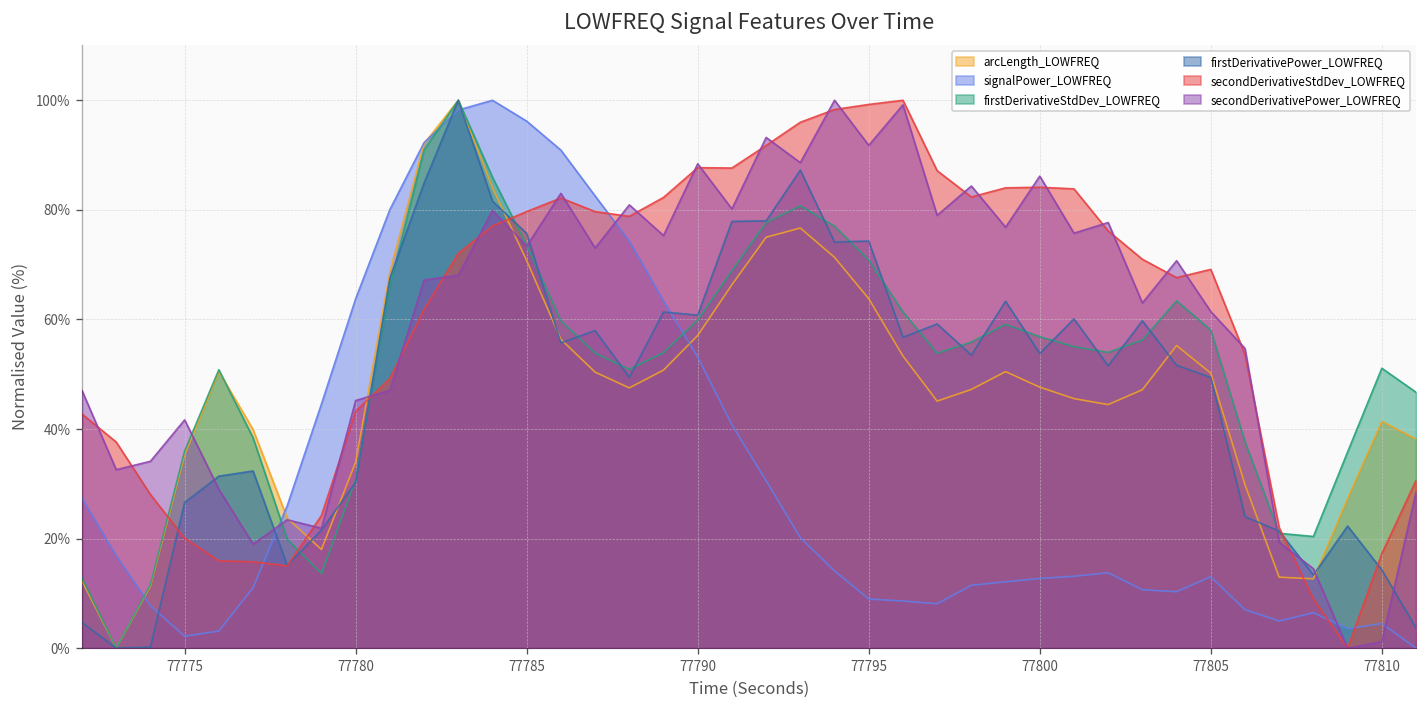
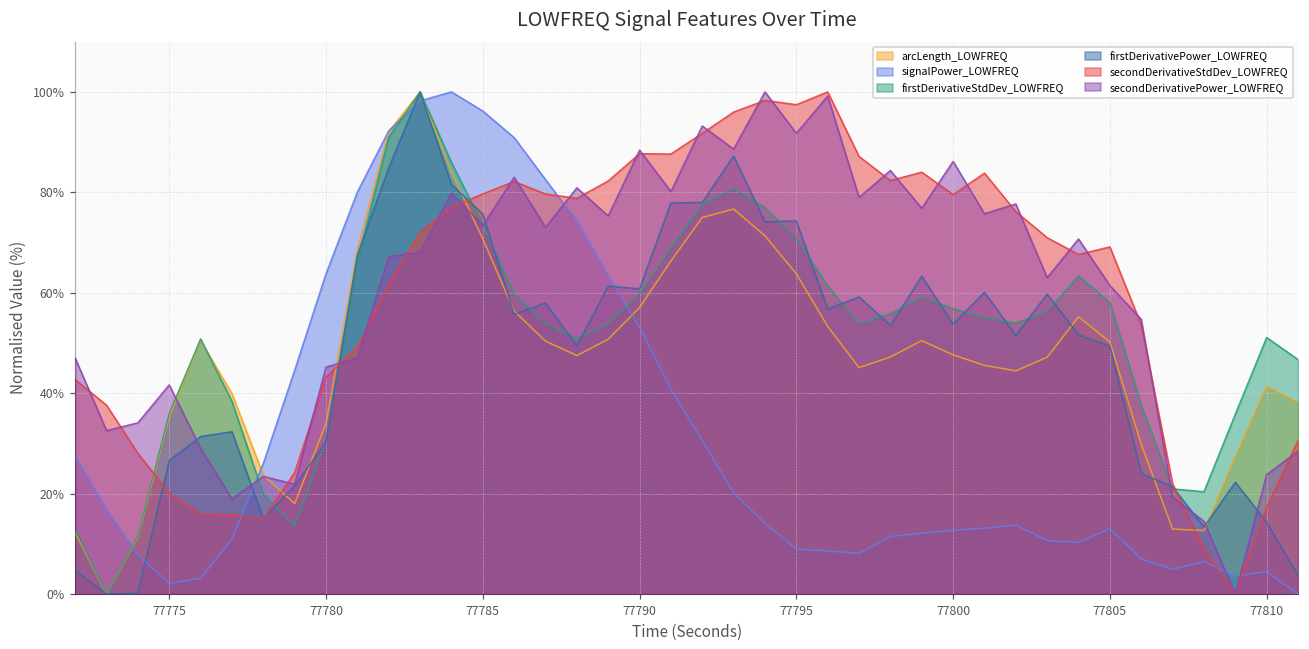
  {
    "arcLength_LOWFREQ": {
      "77775": "35%",
      "77780": "34%",
      "77785": "71%",
      "77790": "57%",
      "77795": "64%",
      "77800": "48%",
      "77805": "50%",
      "77810": "41%"
    },
    "signalPower_LOWFREQ": {
      "77775": "2%",
      "77780": "64%",
      "77785": "96%",
      "77790": "53%",
      "77795": "9%",
      "77800": "13%",
      "77805": "13%",
      "77810": "5%"
    },
    "secondDerivativeStdDev_LOWFREQ": {
      "77775": "20%",
      "77780": "43%",
      "77785": "80%",
      "77790": "88%",
-     "77795": "99%",
-     "77800": "84%",
+     "77795": "97%",
+     "77800": "80%",
      "77805": "69%",
      "77810": "17%"
    },
    "secondDerivativePower_LOWFREQ": {
      "77775": "42%",
      "77780": "45%",
      "77790": "88%",
      "77795": "92%",
      "77800": "86%",
      "77805": "61%",
-     "77810": "1%"
+     "77810": "24%"
    }
  }
